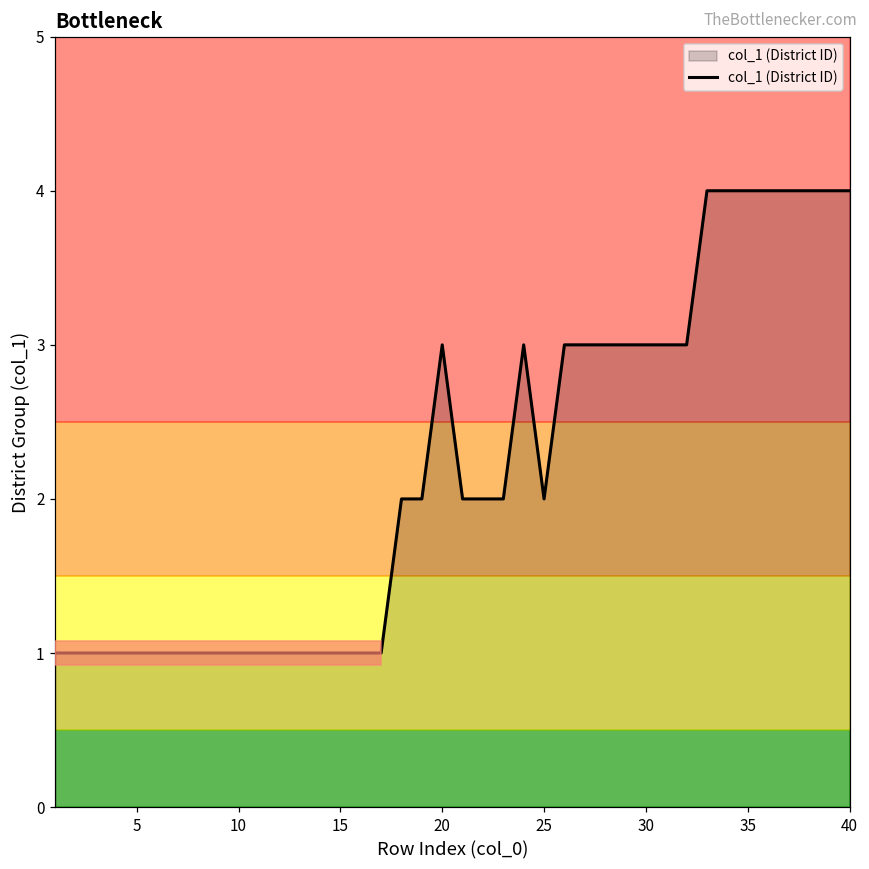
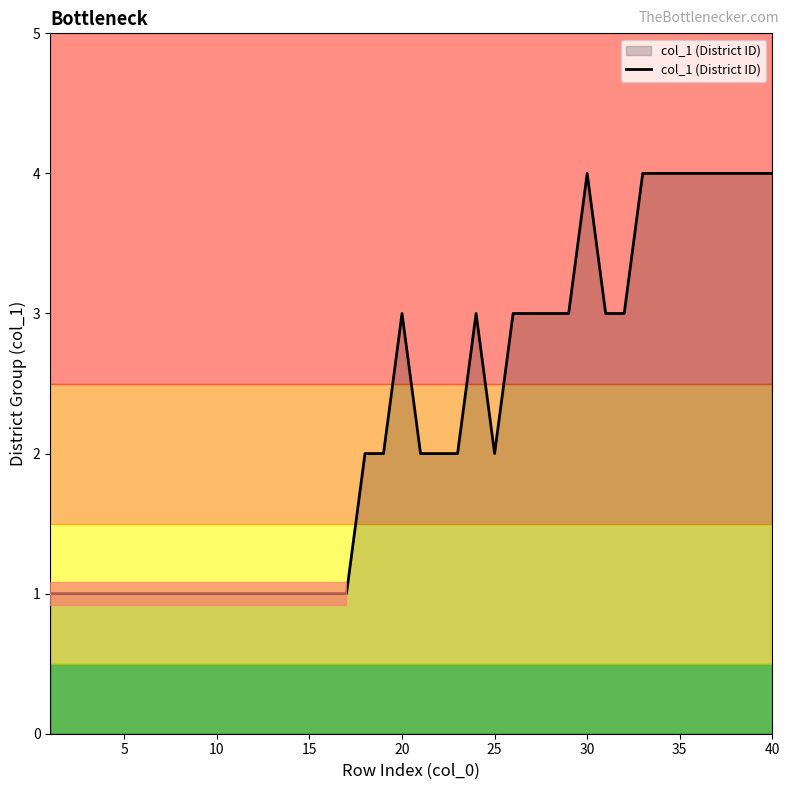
  {
    "20": 3,
    "25": 2,
-   "30": 3,
+   "30": 4,
    "35": 4,
    "40": 4
  }
